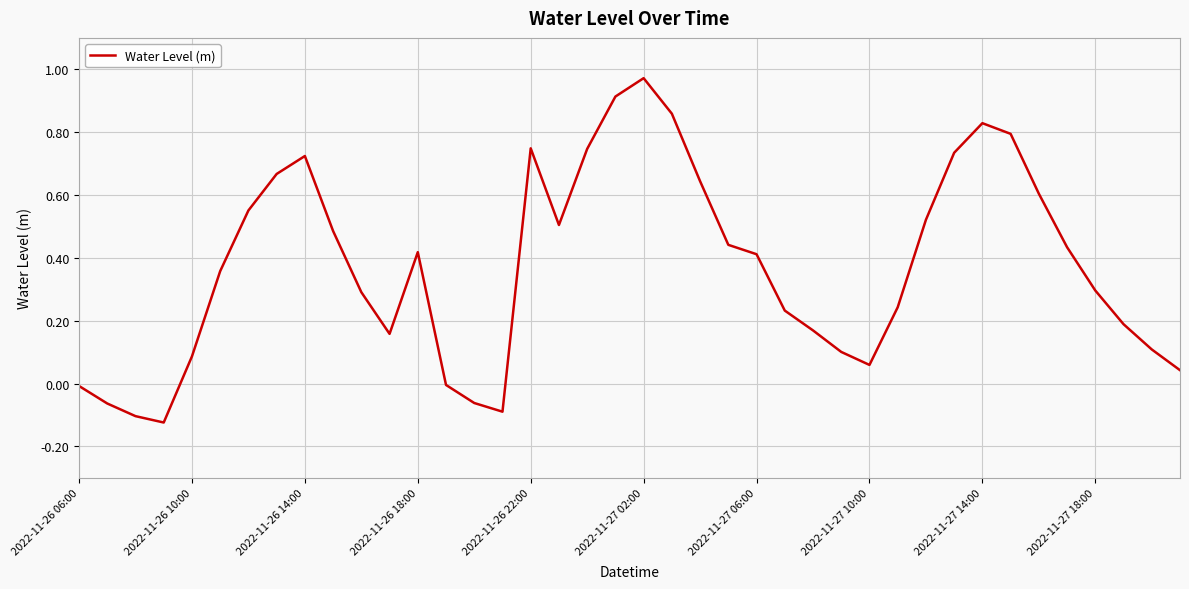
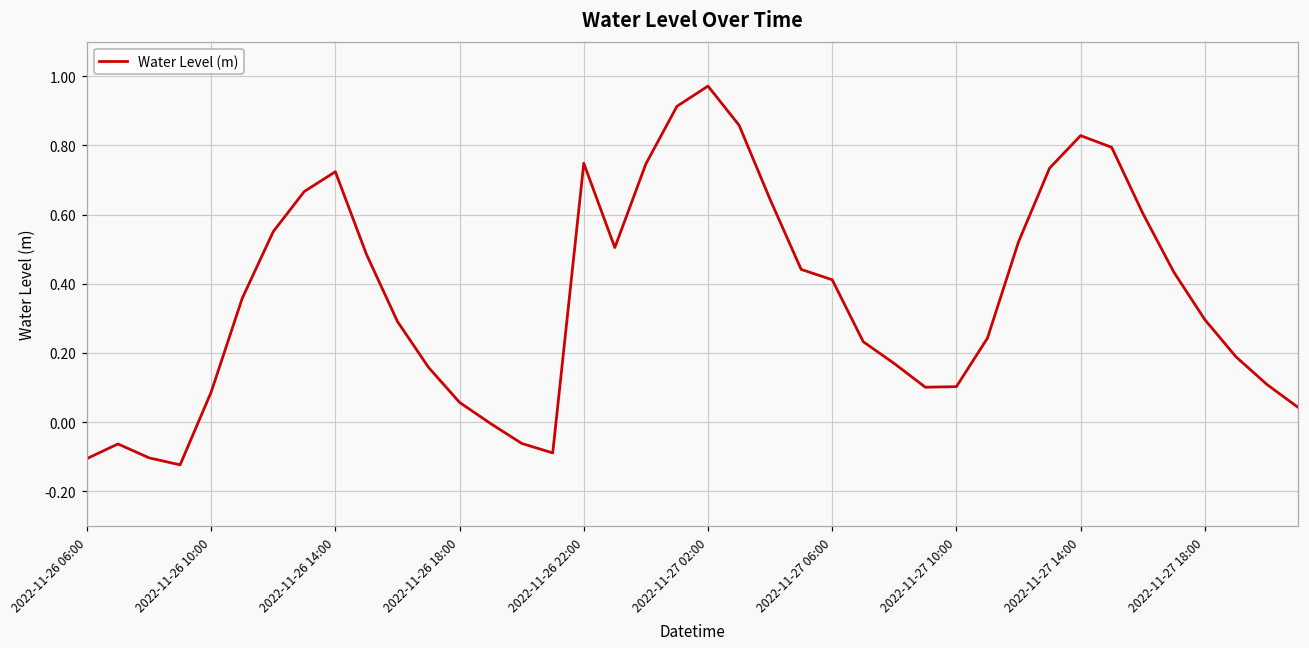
  {
-   "2022-11-26 06:00": -0.01,
+   "2022-11-26 06:00": -0.11,
    "2022-11-26 10:00": 0.09,
    "2022-11-26 14:00": 0.72,
-   "2022-11-26 18:00": 0.42,
+   "2022-11-26 18:00": 0.06,
    "2022-11-26 22:00": 0.75,
    "2022-11-27 02:00": 0.97,
    "2022-11-27 06:00": 0.41,
-   "2022-11-27 10:00": 0.06,
+   "2022-11-27 10:00": 0.10,
    "2022-11-27 14:00": 0.83,
    "2022-11-27 18:00": 0.30
  }
